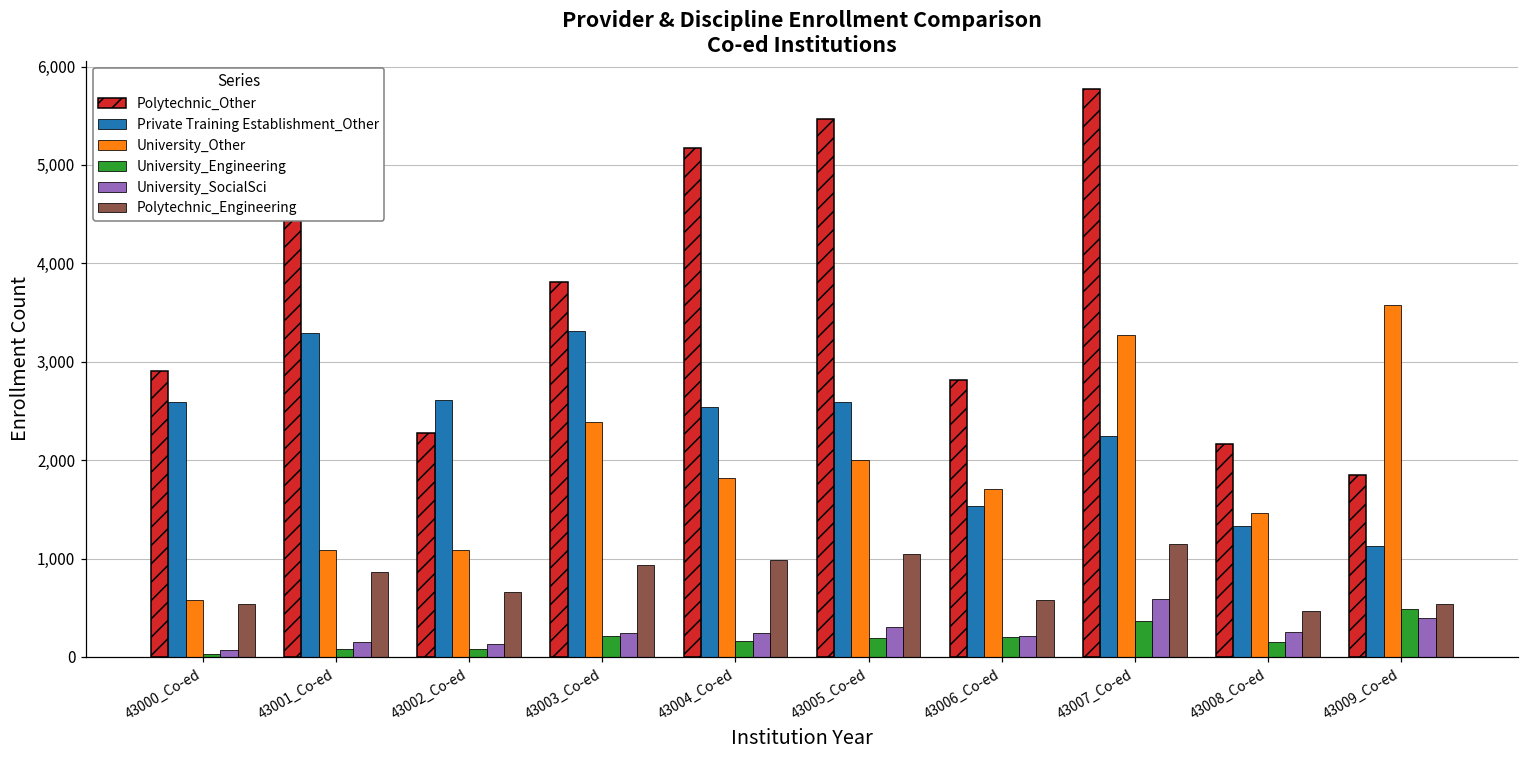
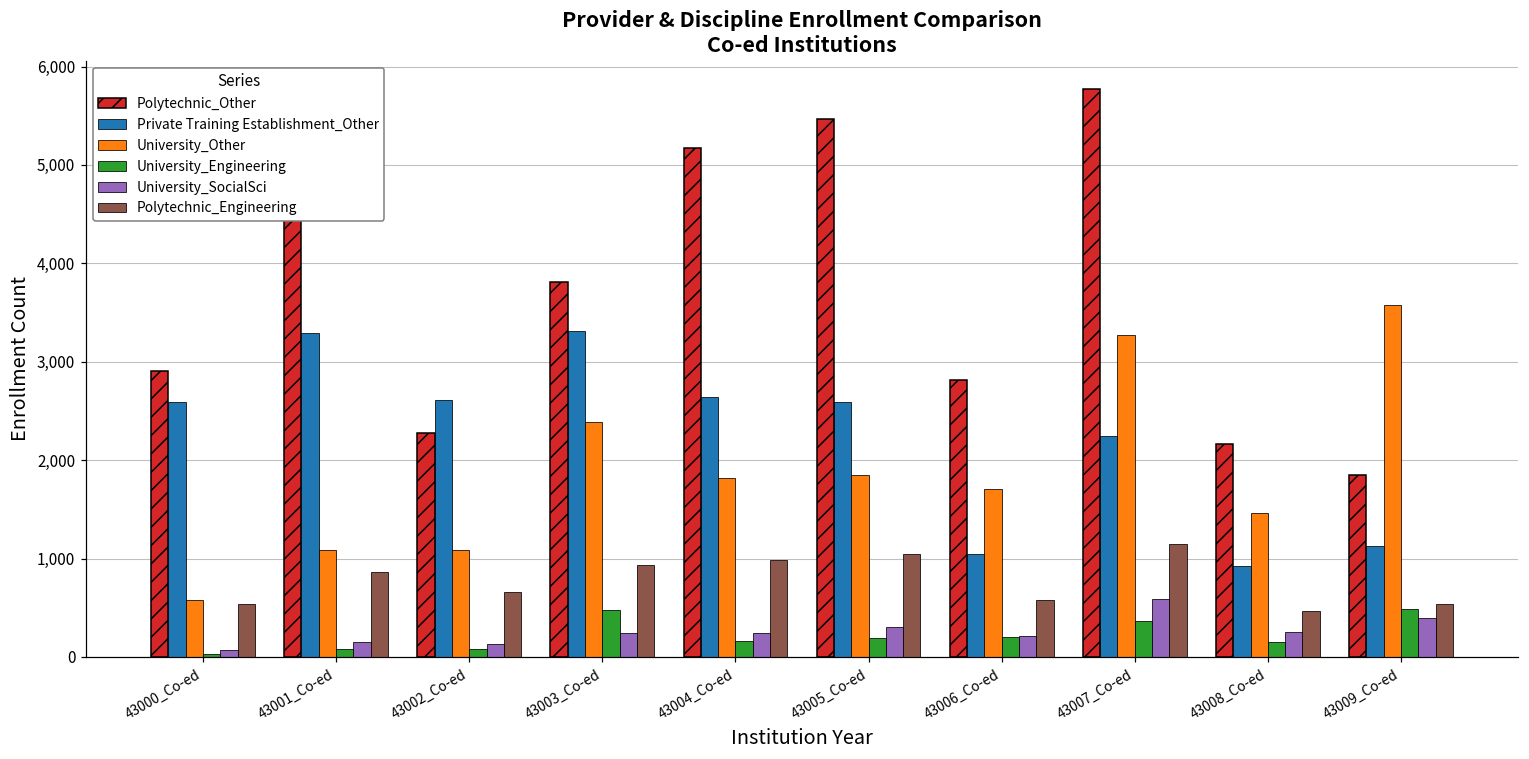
  {
    "Polytechnic_Other": {
      "43000_Co-ed": "2,900",
      "43002_Co-ed": "2,300",
      "43003_Co-ed": "3,800",
      "43004_Co-ed": "5,200",
      "43005_Co-ed": "5,500",
      "43006_Co-ed": "2,800",
      "43007_Co-ed": "5,800",
      "43008_Co-ed": "2,200",
      "43009_Co-ed": "1,800"
    },
    "Private Training Establishment_Other": {
      "43000_Co-ed": "2,600",
      "43001_Co-ed": "3,300",
      "43002_Co-ed": "2,600",
      "43003_Co-ed": "3,300",
-     "43004_Co-ed": "2,500",
+     "43004_Co-ed": "2,600",
      "43005_Co-ed": "2,600",
-     "43006_Co-ed": "1,500",
+     "43006_Co-ed": "1,000",
      "43007_Co-ed": "2,200",
-     "43008_Co-ed": "1,300",
+     "43008_Co-ed": "900",
      "43009_Co-ed": "1,100"
    },
    "University_Other": {
      "43000_Co-ed": "600",
      "43001_Co-ed": "1,100",
      "43002_Co-ed": "1,100",
      "43003_Co-ed": "2,400",
      "43004_Co-ed": "1,800",
-     "43005_Co-ed": "2,000",
+     "43005_Co-ed": "1,800",
      "43006_Co-ed": "1,700",
      "43007_Co-ed": "3,300",
      "43008_Co-ed": "1,500",
      "43009_Co-ed": "3,600"
    },
    "University_Engineering": {
      "43000_Co-ed": "0",
      "43001_Co-ed": "100",
      "43002_Co-ed": "100",
-     "43003_Co-ed": "200",
+     "43003_Co-ed": "500",
      "43004_Co-ed": "200",
      "43005_Co-ed": "200",
      "43006_Co-ed": "200",
      "43007_Co-ed": "400",
      "43008_Co-ed": "100",
      "43009_Co-ed": "500"
    },
    "University_SocialSci": {
      "43000_Co-ed": "100",
      "43001_Co-ed": "100",
      "43002_Co-ed": "100",
      "43003_Co-ed": "200",
      "43004_Co-ed": "200",
      "43005_Co-ed": "300",
      "43006_Co-ed": "200",
      "43007_Co-ed": "600",
      "43008_Co-ed": "300",
      "43009_Co-ed": "400"
    },
    "Polytechnic_Engineering": {
      "43000_Co-ed": "500",
      "43001_Co-ed": "900",
      "43002_Co-ed": "700",
      "43003_Co-ed": "900",
      "43004_Co-ed": "1,000",
      "43005_Co-ed": "1,000",
      "43006_Co-ed": "600",
      "43007_Co-ed": "1,100",
      "43008_Co-ed": "500",
      "43009_Co-ed": "500"
    }
  }
